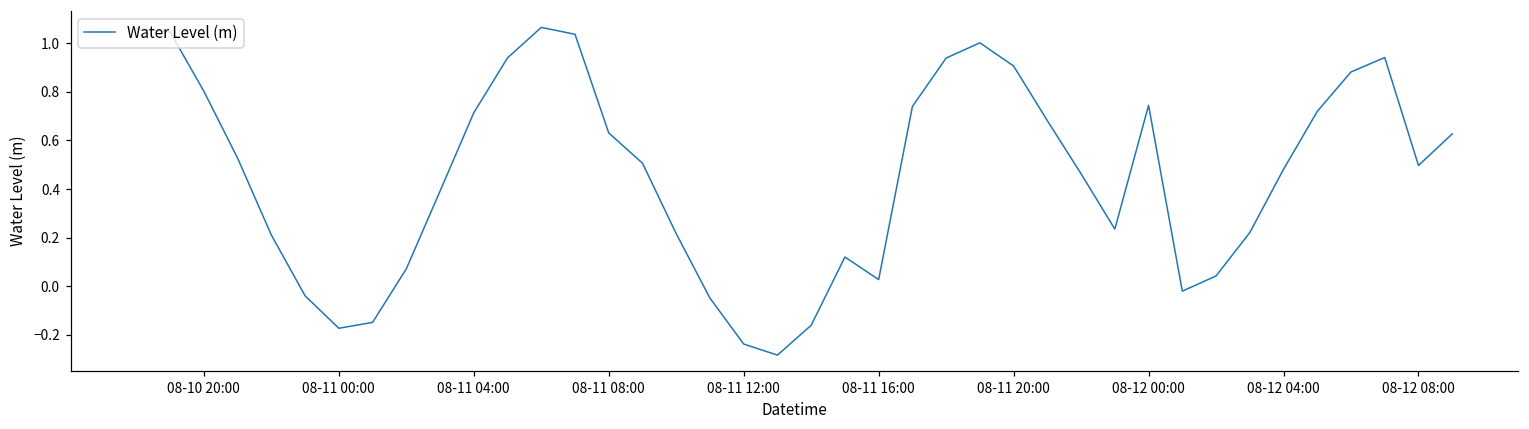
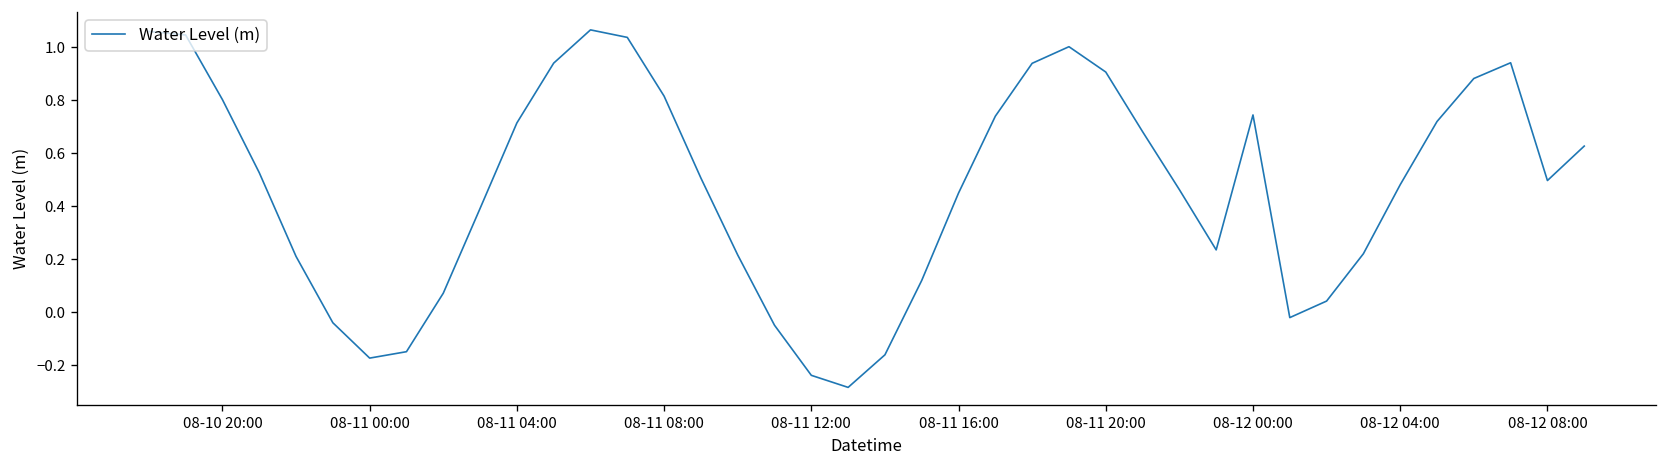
  {
    "08-10 20:00": 0.80,
    "08-11 00:00": -0.17,
    "08-11 04:00": 0.71,
-   "08-11 08:00": 0.63,
+   "08-11 08:00": 0.82,
    "08-11 12:00": -0.24,
-   "08-11 16:00": 0.03,
+   "08-11 16:00": 0.45,
    "08-11 20:00": 0.91,
    "08-12 00:00": 0.74,
    "08-12 04:00": 0.48,
    "08-12 08:00": 0.50
  }
